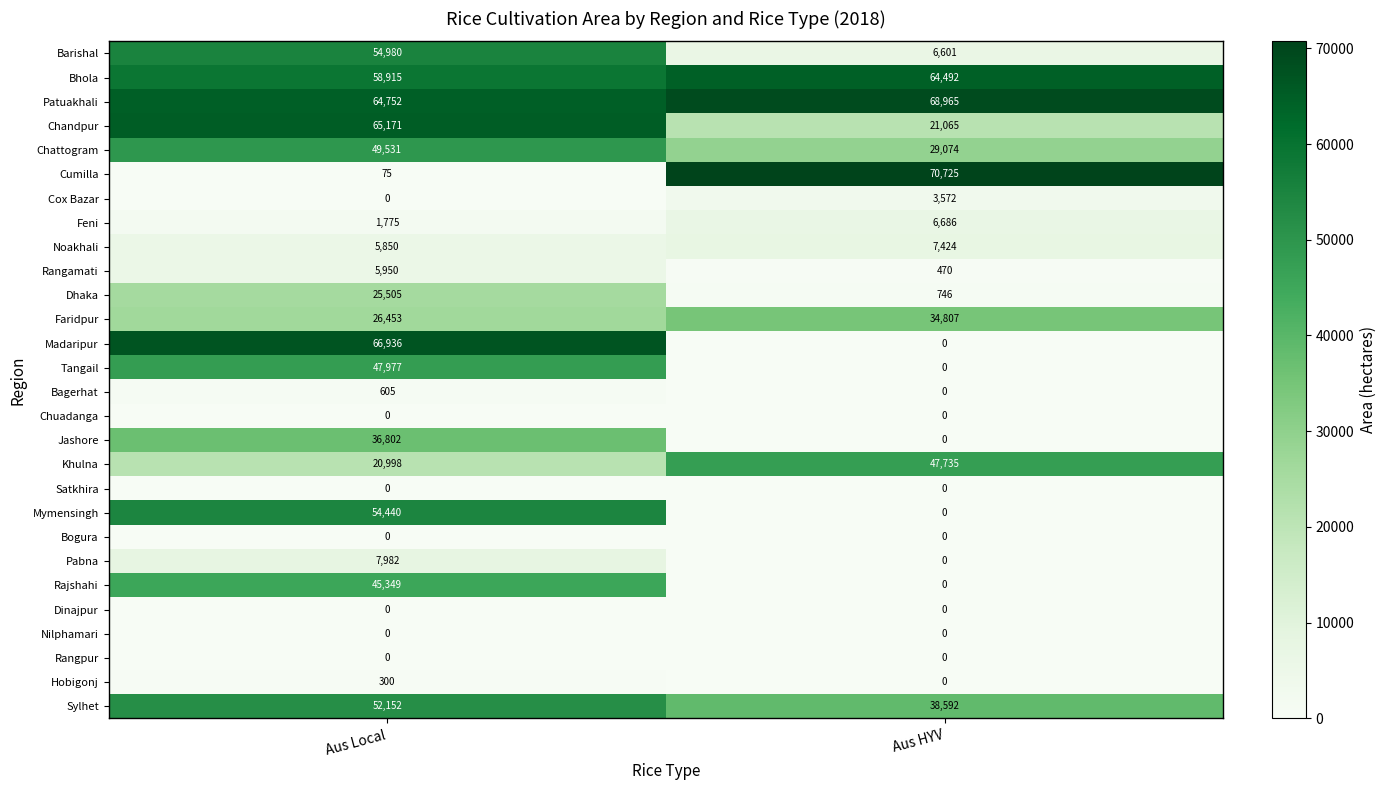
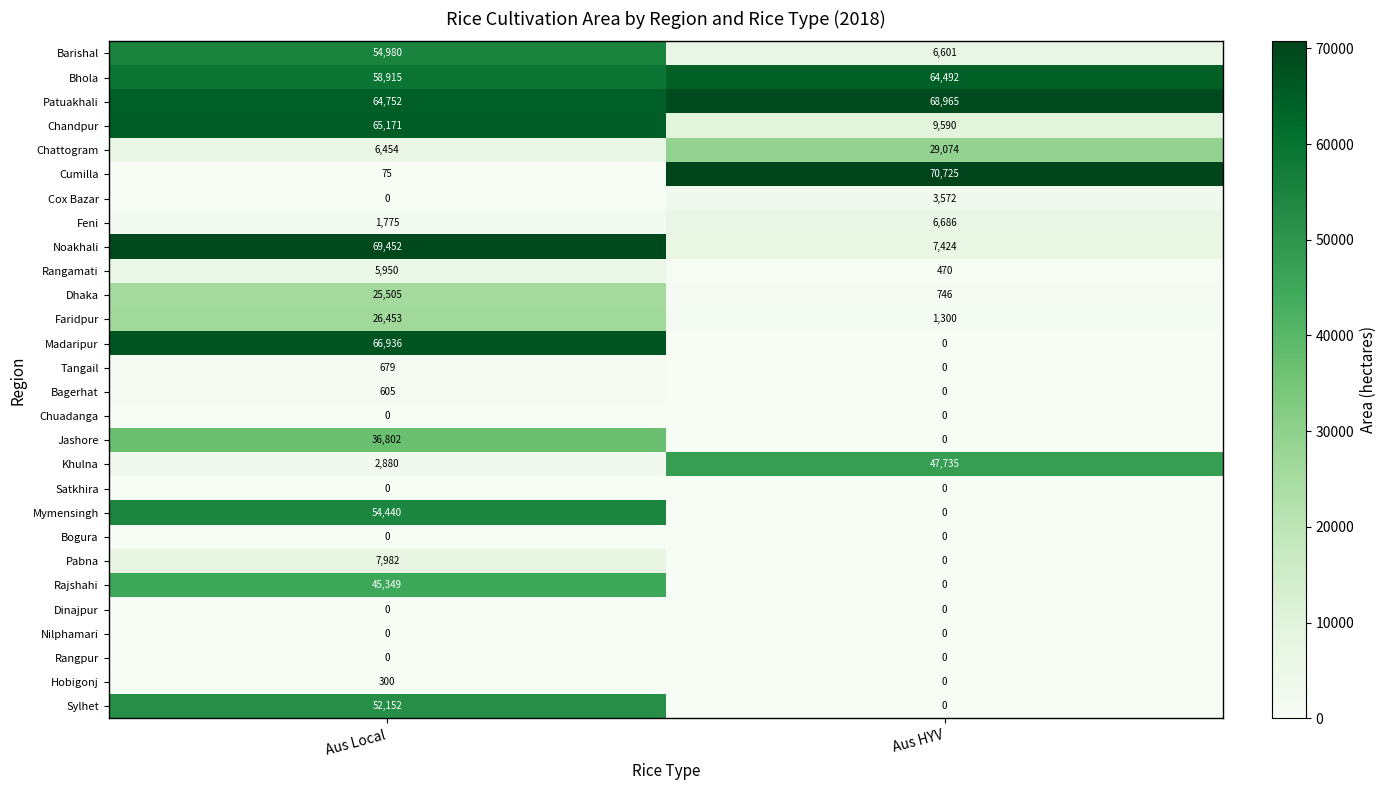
  {
    "Barishal": {
      "Aus Local": "54,980",
      "Aus HYV": "6,601"
    },
    "Bhola": {
      "Aus Local": "58,915",
      "Aus HYV": "64,492"
    },
    "Patuakhali": {
      "Aus Local": "64,752",
      "Aus HYV": "68,965"
    },
    "Chandpur": {
      "Aus Local": "65,171",
-     "Aus HYV": "21,065"
+     "Aus HYV": "9,590"
    },
    "Chattogram": {
-     "Aus Local": "49,531",
+     "Aus Local": "6,454",
      "Aus HYV": "29,074"
    },
    "Cumilla": {
      "Aus Local": "75",
      "Aus HYV": "70,725"
    },
    "Cox Bazar": {
      "Aus Local": "0",
      "Aus HYV": "3,572"
    },
    "Feni": {
      "Aus Local": "1,775",
      "Aus HYV": "6,686"
    },
    "Noakhali": {
-     "Aus Local": "5,850",
+     "Aus Local": "69,452",
      "Aus HYV": "7,424"
    },
    "Rangamati": {
      "Aus Local": "5,950",
      "Aus HYV": "470"
    },
    "Dhaka": {
      "Aus Local": "25,505",
      "Aus HYV": "746"
    },
    "Faridpur": {
      "Aus Local": "26,453",
-     "Aus HYV": "34,807"
+     "Aus HYV": "1,300"
    },
    "Madaripur": {
      "Aus Local": "66,936",
      "Aus HYV": "0"
    },
    "Tangail": {
-     "Aus Local": "47,977",
+     "Aus Local": "679",
      "Aus HYV": "0"
    },
    "Bagerhat": {
      "Aus Local": "605",
      "Aus HYV": "0"
    },
    "Chuadanga": {
      "Aus Local": "0",
      "Aus HYV": "0"
    },
    "Jashore": {
      "Aus Local": "36,802",
      "Aus HYV": "0"
    },
    "Khulna": {
-     "Aus Local": "20,998",
+     "Aus Local": "2,880",
      "Aus HYV": "47,735"
    },
    "Satkhira": {
      "Aus Local": "0",
      "Aus HYV": "0"
    },
    "Mymensingh": {
      "Aus Local": "54,440",
      "Aus HYV": "0"
    },
    "Bogura": {
      "Aus Local": "0",
      "Aus HYV": "0"
    },
    "Pabna": {
      "Aus Local": "7,982",
      "Aus HYV": "0"
    },
    "Rajshahi": {
      "Aus Local": "45,349",
      "Aus HYV": "0"
    },
    "Dinajpur": {
      "Aus Local": "0",
      "Aus HYV": "0"
    },
    "Nilphamari": {
      "Aus Local": "0",
      "Aus HYV": "0"
    },
    "Rangpur": {
      "Aus Local": "0",
      "Aus HYV": "0"
    },
    "Hobigonj": {
      "Aus Local": "300",
      "Aus HYV": "0"
    },
    "Sylhet": {
      "Aus Local": "52,152",
-     "Aus HYV": "38,592"
+     "Aus HYV": "0"
    }
  }
